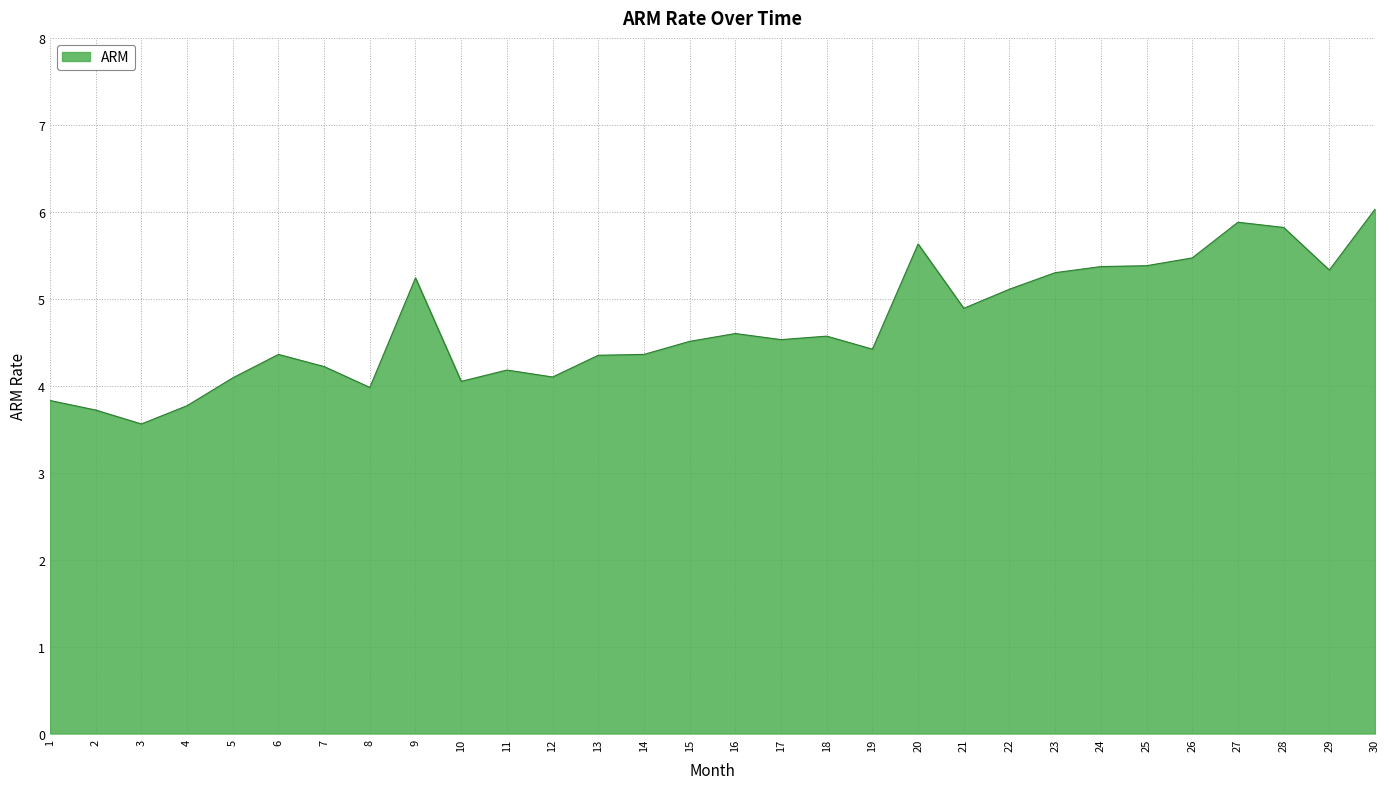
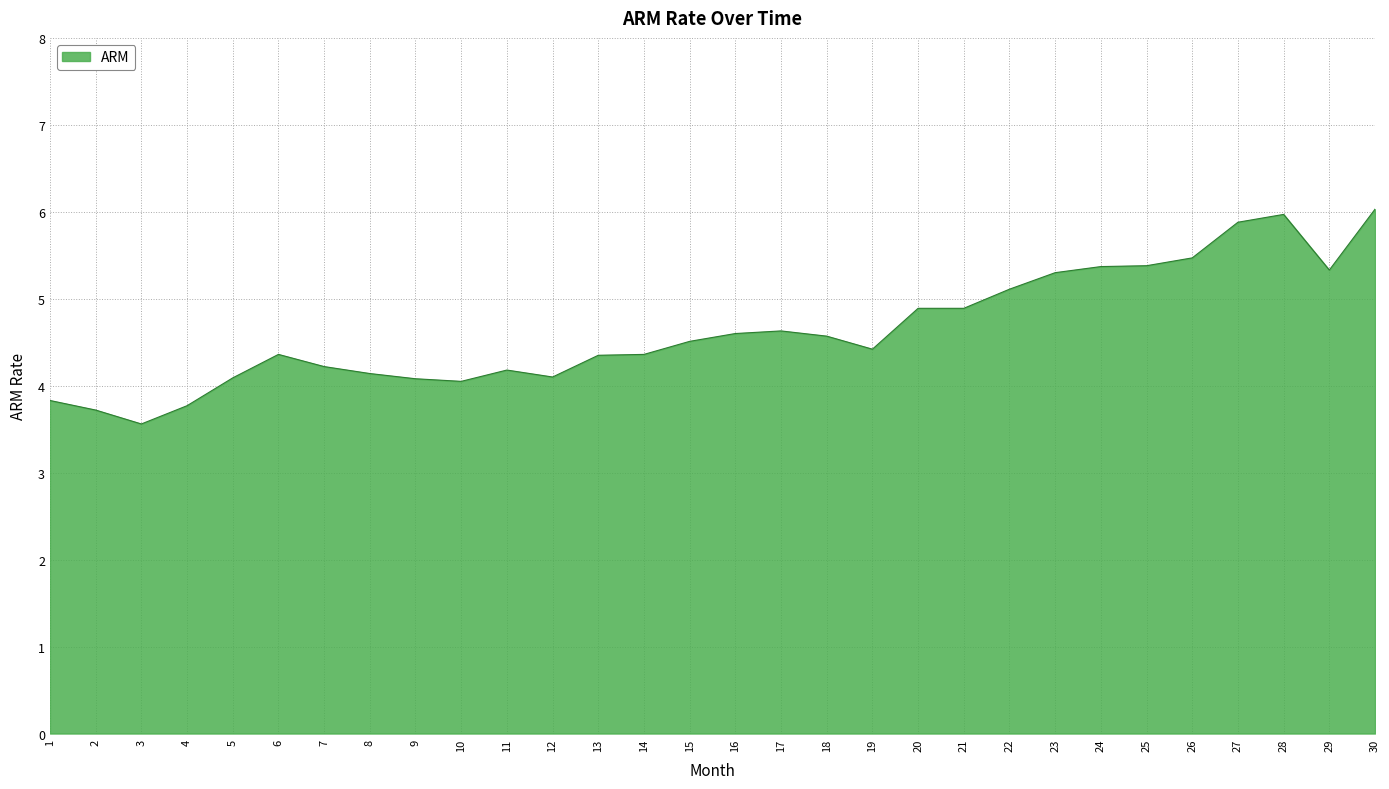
  {
    "1": 3.8,
    "2": 3.7,
    "3": 3.6,
    "4": 3.8,
    "5": 4.1,
    "6": 4.4,
    "7": 4.2,
-   "8": 4.0,
-   "9": 5.2,
+   "8": 4.1,
+   "9": 4.1,
    "10": 4.1,
    "11": 4.2,
    "12": 4.1,
    "13": 4.4,
    "14": 4.4,
    "15": 4.5,
    "16": 4.6,
-   "17": 4.5,
+   "17": 4.6,
    "18": 4.6,
    "19": 4.4,
-   "20": 5.6,
+   "20": 4.9,
    "21": 4.9,
    "22": 5.1,
    "23": 5.3,
    "24": 5.4,
    "25": 5.4,
    "26": 5.5,
    "27": 5.9,
-   "28": 5.8,
+   "28": 6.0,
    "29": 5.3,
    "30": 6.0
  }
